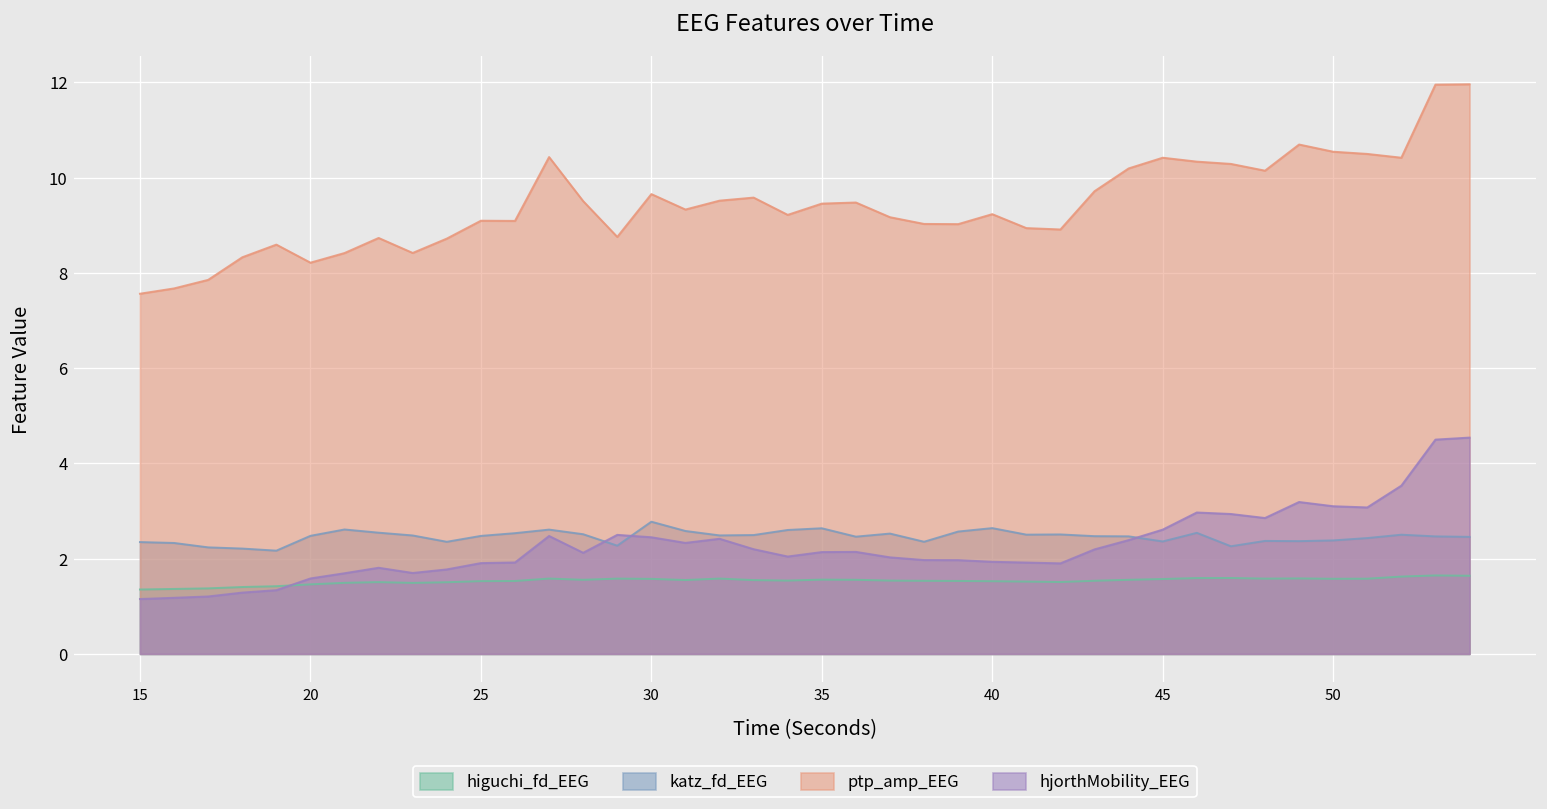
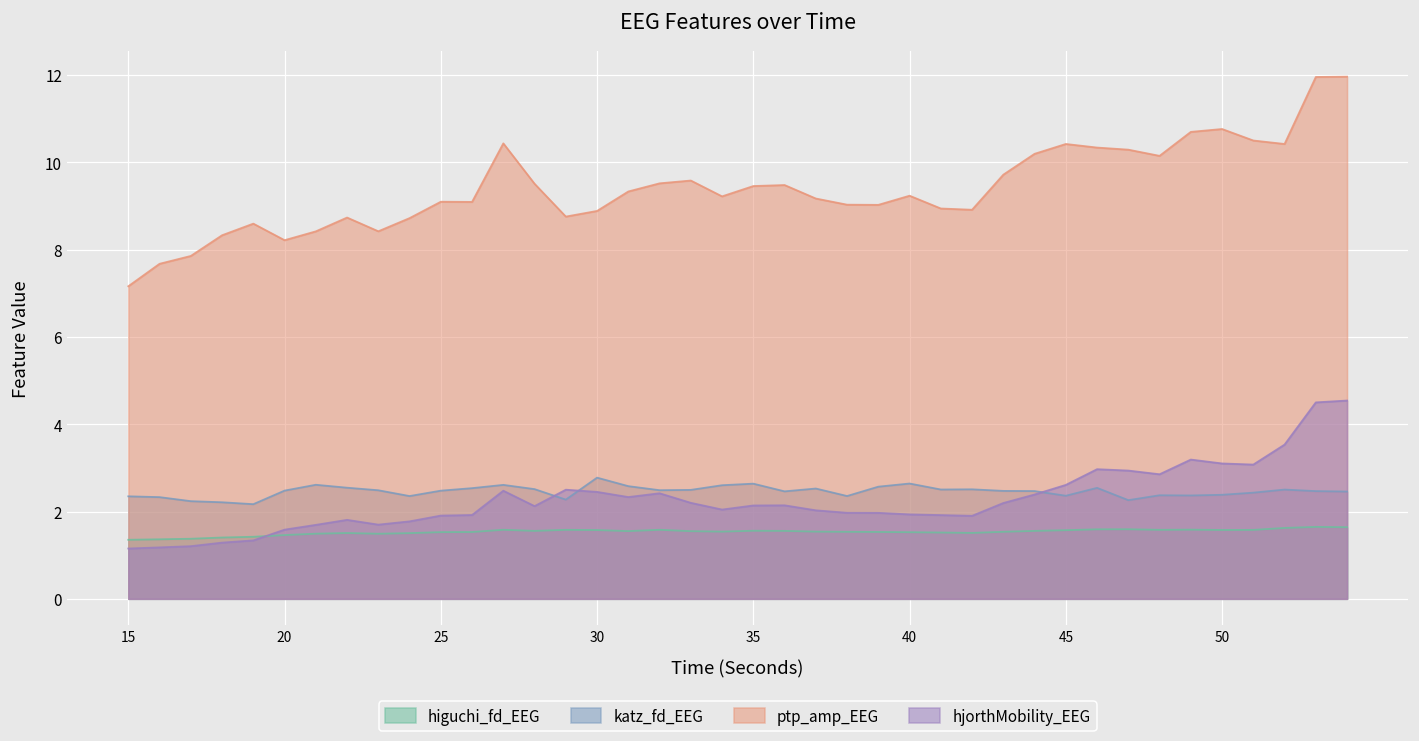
  {
    "ptp_amp_EEG": {
-     "15": 7.6,
+     "15": 7.2,
      "20": 8.2,
      "25": 9.1,
-     "30": 9.7,
+     "30": 8.9,
      "35": 9.5,
      "40": 9.2,
      "45": 10.4,
-     "50": 10.5
+     "50": 10.8
    }
  }
